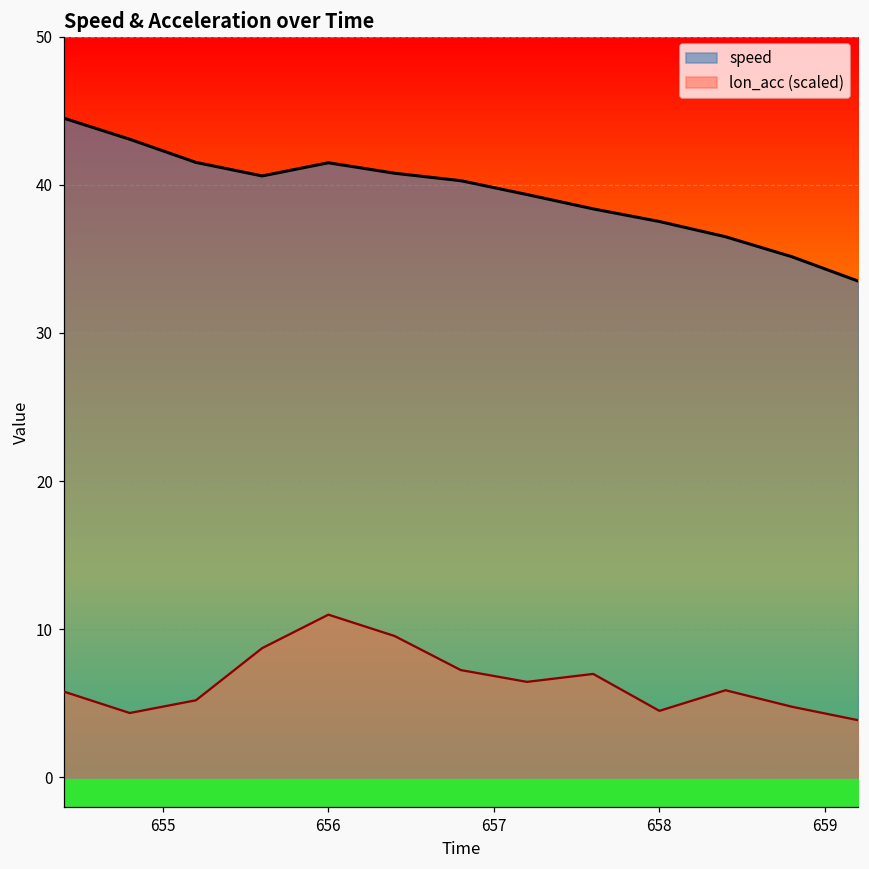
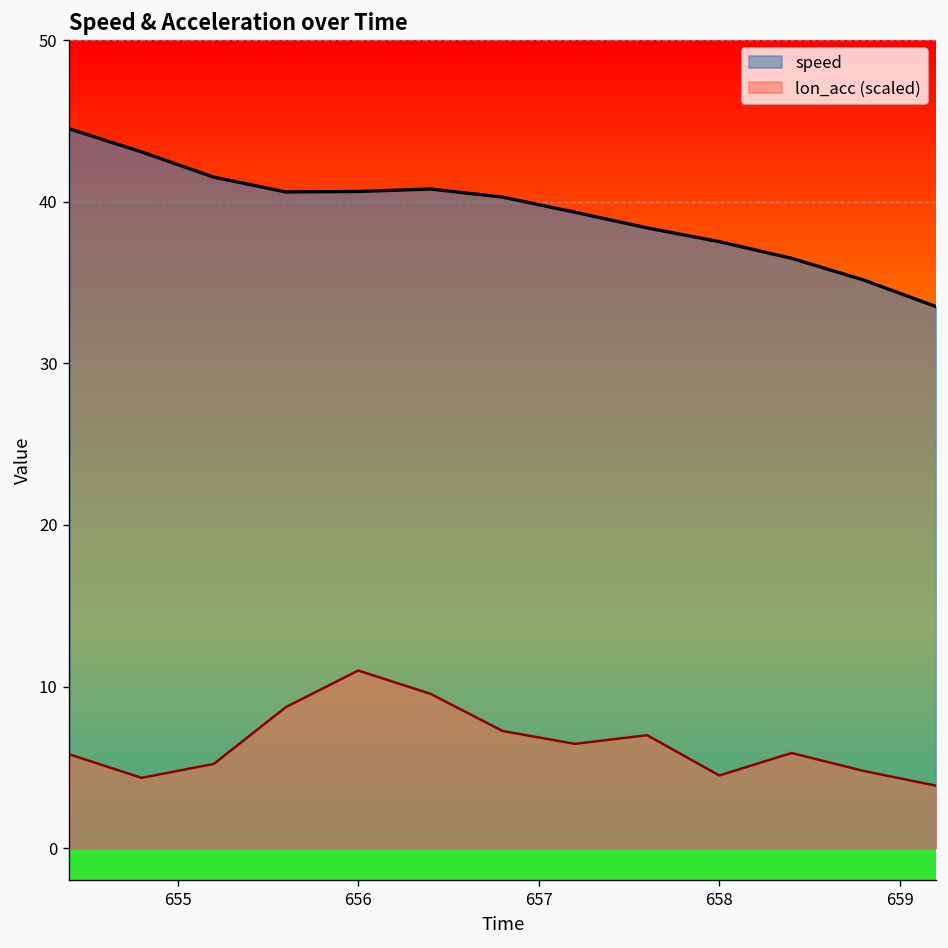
  {
    "speed": {
-     "656": 41.5,
+     "656": 40.6,
      "658": 37.5
    },
    "lon_acc (scaled)": {
      "656": 11.0,
      "658": 4.5
    }
  }
